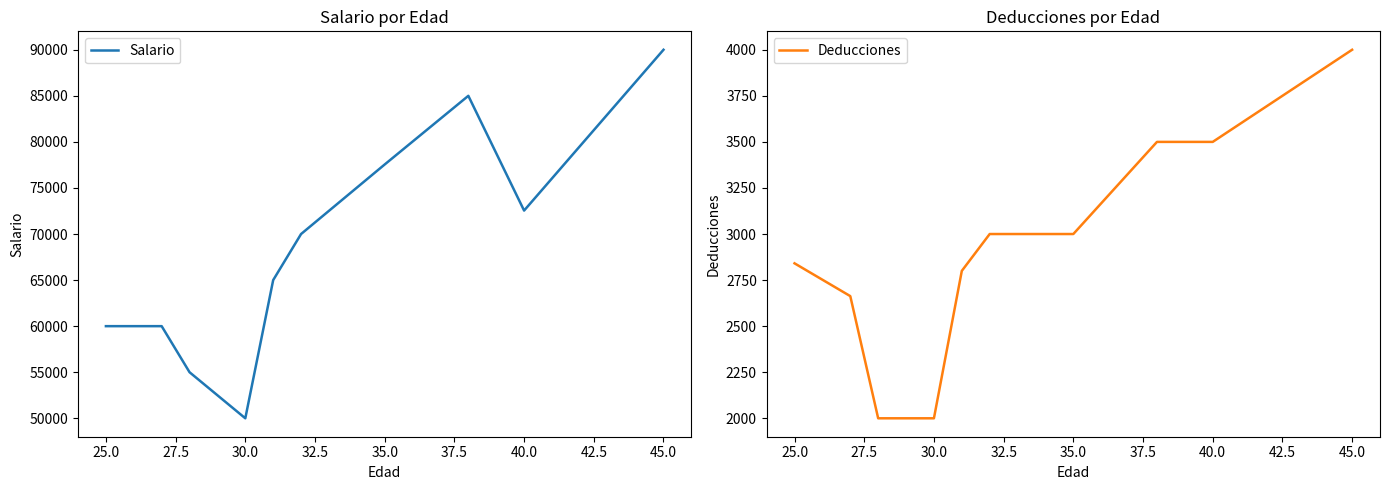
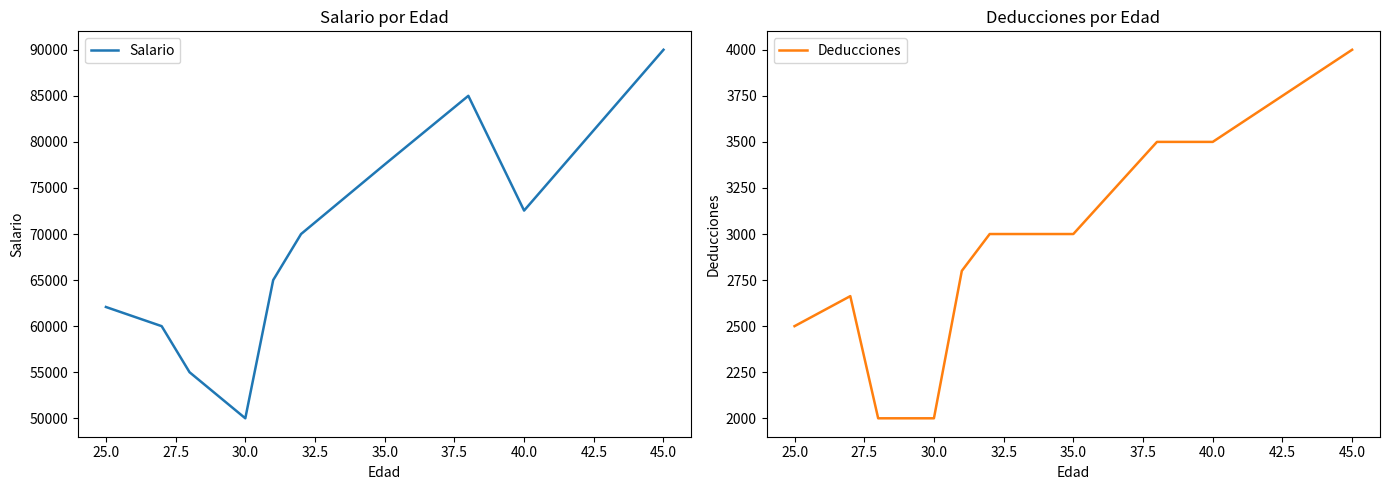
  {
    "Salario por Edad": {
-     "25.0": 60000,
+     "25.0": 62000,
      "30.0": 50000,
      "35.0": 78000,
      "40.0": 73000,
      "45.0": 90000
    },
    "Deducciones por Edad": {
-     "25.0": 2840,
+     "25.0": 2500,
      "30.0": 2000,
      "35.0": 3000,
      "40.0": 3500,
      "45.0": 4000
    }
  }
